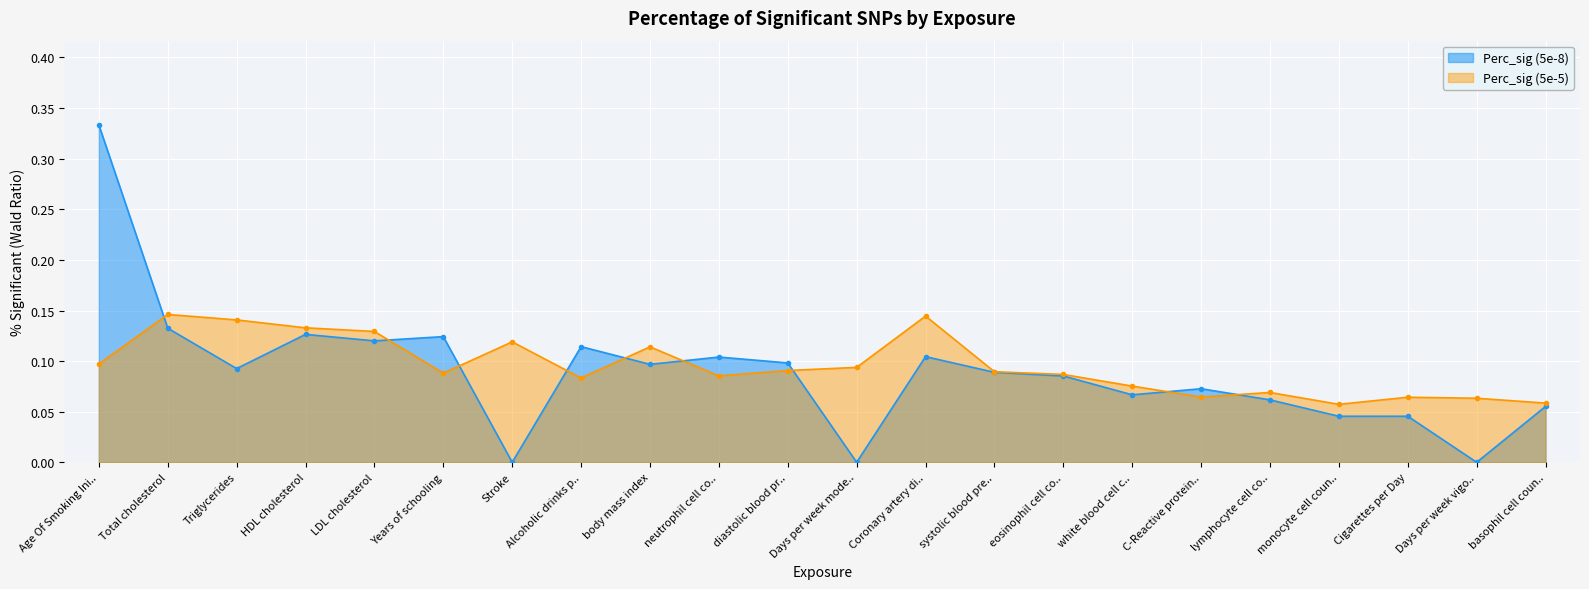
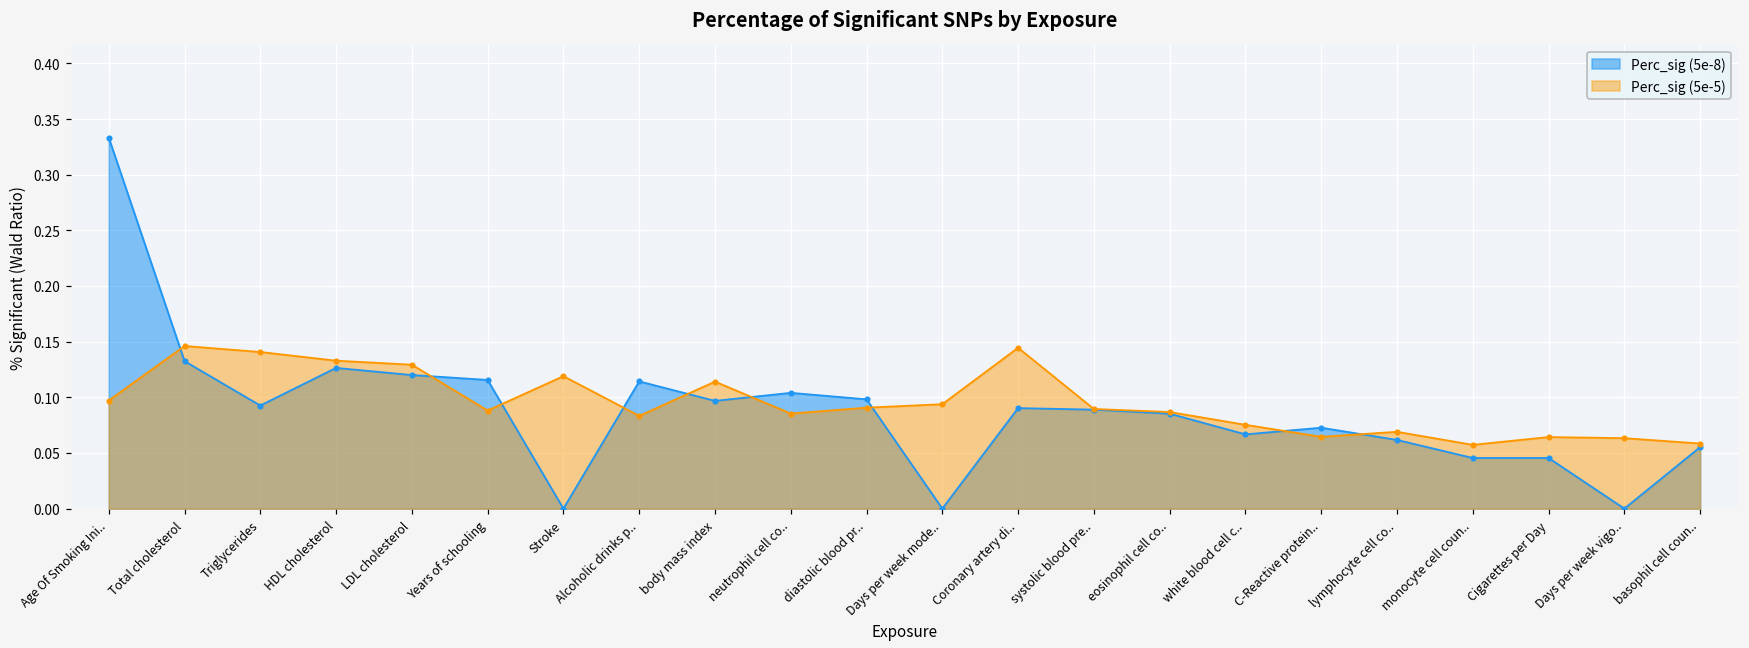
  {
    "Perc_sig (5e-8)": {
      "Age Of Smoking Ini..": 0.333,
      "Total cholesterol": 0.133,
      "Triglycerides": 0.093,
      "HDL cholesterol": 0.126,
      "LDL cholesterol": 0.120,
-     "Years of schooling": 0.124,
+     "Years of schooling": 0.116,
      "Stroke": 0.000,
      "Alcoholic drinks p..": 0.114,
      "body mass index": 0.097,
      "neutrophil cell co..": 0.104,
      "diastolic blood pr..": 0.098,
      "Days per week mode..": 0.000,
-     "Coronary artery di..": 0.104,
+     "Coronary artery di..": 0.090,
      "white blood cell c..": 0.067,
      "C-Reactive protein..": 0.073,
      "lymphocyte cell co..": 0.062,
      "monocyte cell coun..": 0.046,
      "Cigarettes per Day": 0.046,
      "Days per week vigo..": 0.000,
      "basophil cell coun..": 0.055
    },
    "Perc_sig (5e-5)": {
      "Age Of Smoking Ini..": 0.097,
      "Total cholesterol": 0.146,
      "Triglycerides": 0.141,
      "HDL cholesterol": 0.133,
      "LDL cholesterol": 0.129,
      "Years of schooling": 0.088,
      "Stroke": 0.119,
      "Alcoholic drinks p..": 0.083,
      "body mass index": 0.114,
      "neutrophil cell co..": 0.085,
      "diastolic blood pr..": 0.091,
      "Days per week mode..": 0.094,
      "Coronary artery di..": 0.145,
      "white blood cell c..": 0.075,
      "C-Reactive protein..": 0.065,
      "lymphocyte cell co..": 0.069,
      "monocyte cell coun..": 0.057,
      "Cigarettes per Day": 0.064,
      "Days per week vigo..": 0.063,
      "basophil cell coun..": 0.059
    }
  }
